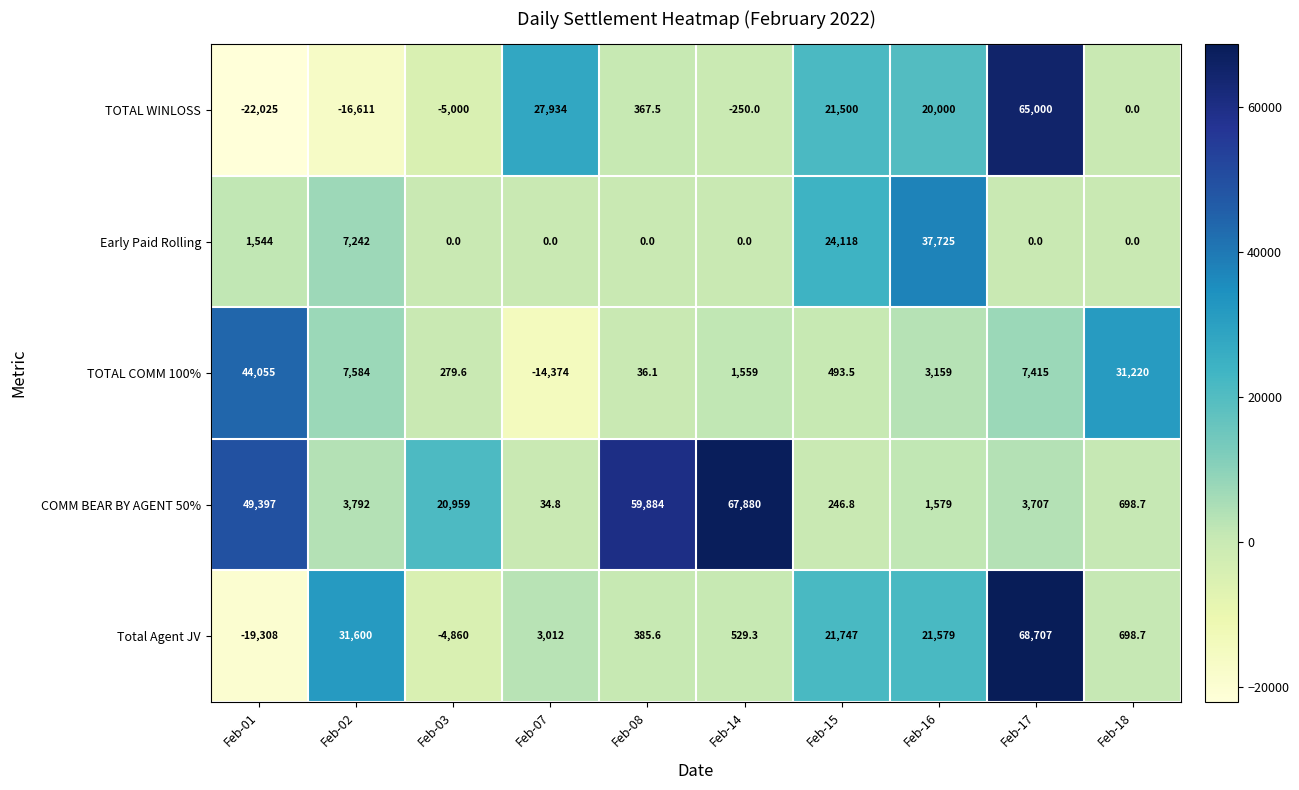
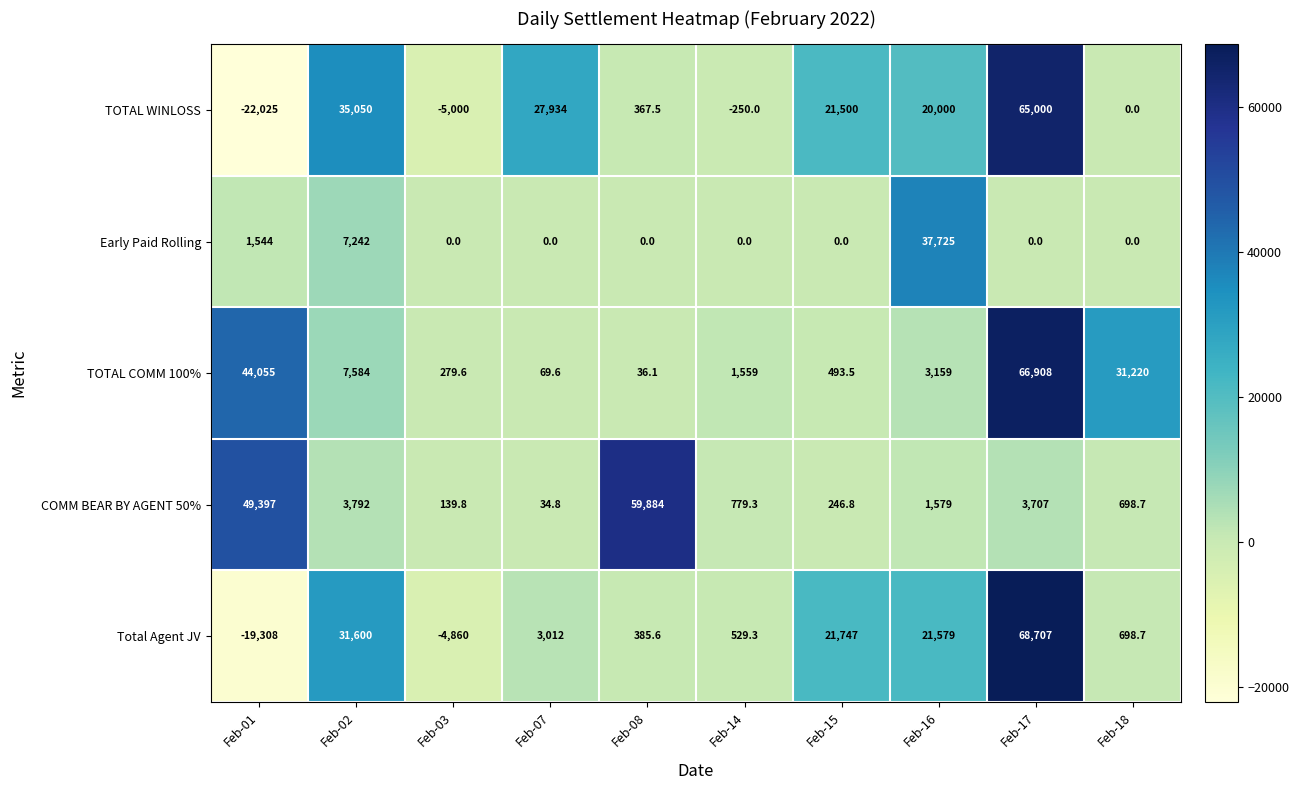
  {
    "TOTAL WINLOSS": {
      "Feb-01": "-22,025",
-     "Feb-02": "-16,611",
+     "Feb-02": "35,050",
      "Feb-03": "-5,000",
      "Feb-07": "27,934",
      "Feb-08": "367.5",
      "Feb-14": "-250.0",
      "Feb-15": "21,500",
      "Feb-16": "20,000",
      "Feb-17": "65,000",
      "Feb-18": "0.0"
    },
    "Early Paid Rolling": {
      "Feb-01": "1,544",
      "Feb-02": "7,242",
      "Feb-03": "0.0",
      "Feb-07": "0.0",
      "Feb-08": "0.0",
      "Feb-14": "0.0",
-     "Feb-15": "24,118",
+     "Feb-15": "0.0",
      "Feb-16": "37,725",
      "Feb-17": "0.0",
      "Feb-18": "0.0"
    },
    "TOTAL COMM 100%": {
      "Feb-01": "44,055",
      "Feb-02": "7,584",
      "Feb-03": "279.6",
-     "Feb-07": "-14,374",
+     "Feb-07": "69.6",
      "Feb-08": "36.1",
      "Feb-14": "1,559",
      "Feb-15": "493.5",
      "Feb-16": "3,159",
-     "Feb-17": "7,415",
+     "Feb-17": "66,908",
      "Feb-18": "31,220"
    },
    "COMM BEAR BY AGENT 50%": {
      "Feb-01": "49,397",
      "Feb-02": "3,792",
-     "Feb-03": "20,959",
+     "Feb-03": "139.8",
      "Feb-07": "34.8",
      "Feb-08": "59,884",
-     "Feb-14": "67,880",
+     "Feb-14": "779.3",
      "Feb-15": "246.8",
      "Feb-16": "1,579",
      "Feb-17": "3,707",
      "Feb-18": "698.7"
    },
    "Total Agent JV": {
      "Feb-01": "-19,308",
      "Feb-02": "31,600",
      "Feb-03": "-4,860",
      "Feb-07": "3,012",
      "Feb-08": "385.6",
      "Feb-14": "529.3",
      "Feb-15": "21,747",
      "Feb-16": "21,579",
      "Feb-17": "68,707",
      "Feb-18": "698.7"
    }
  }
